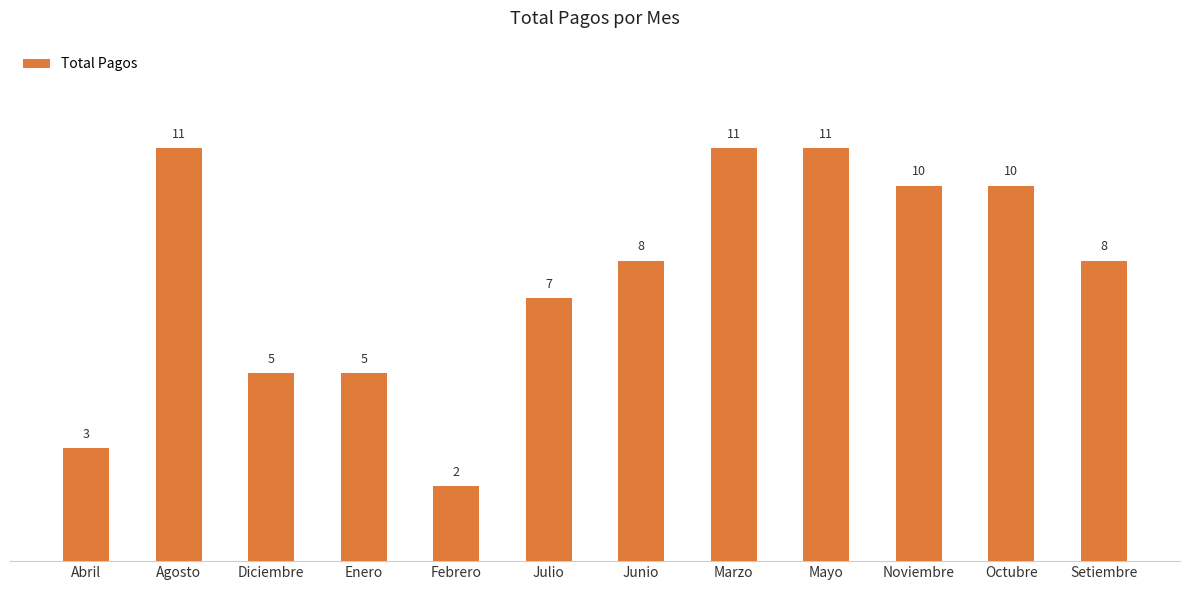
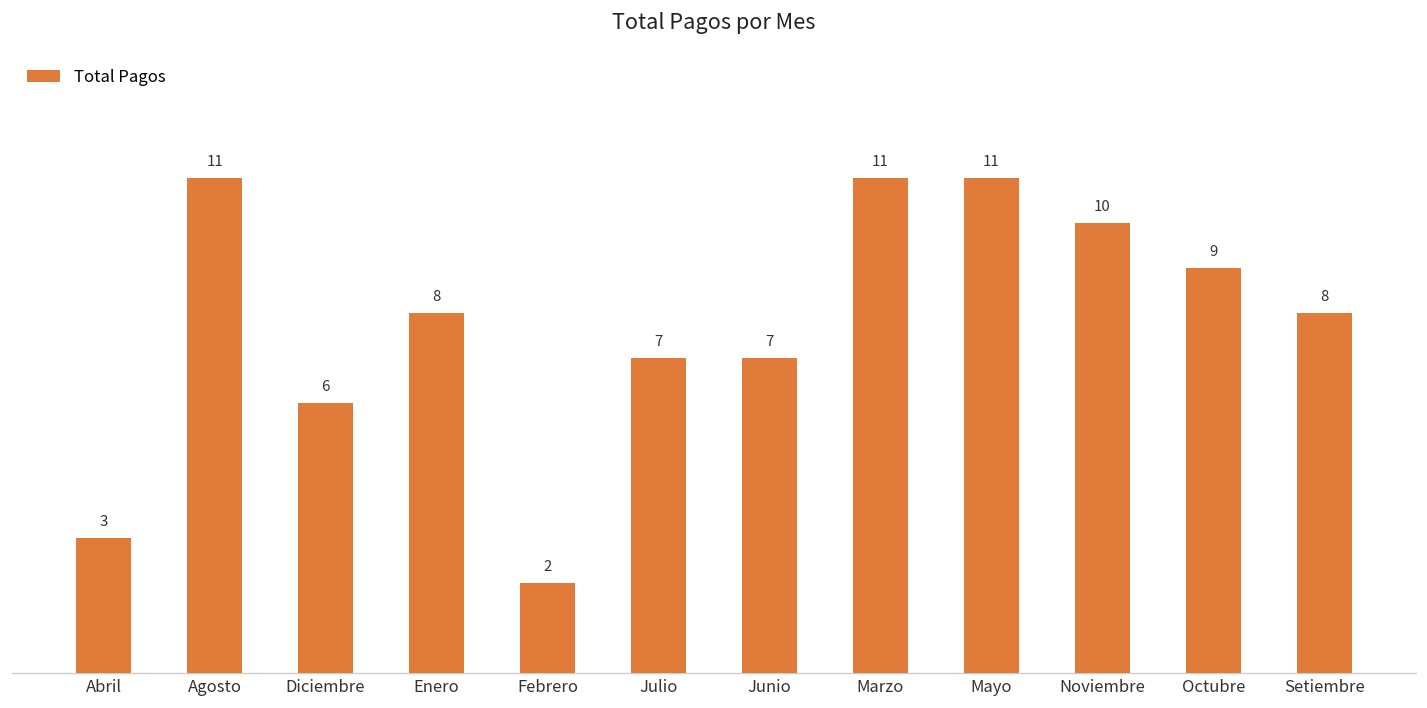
  {
    "Abril": 3,
    "Agosto": 11,
-   "Diciembre": 5,
-   "Enero": 5,
+   "Diciembre": 6,
+   "Enero": 8,
    "Febrero": 2,
    "Julio": 7,
-   "Junio": 8,
+   "Junio": 7,
    "Marzo": 11,
    "Mayo": 11,
    "Noviembre": 10,
-   "Octubre": 10,
+   "Octubre": 9,
    "Setiembre": 8
  }
